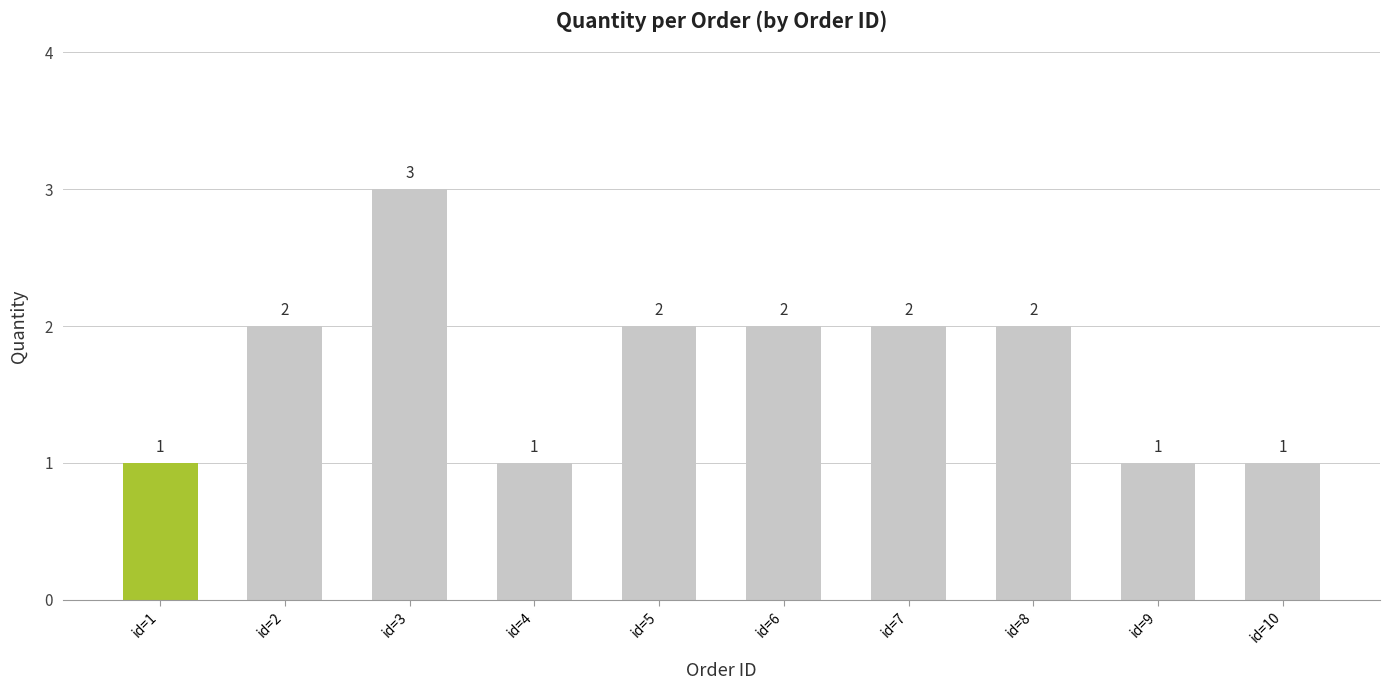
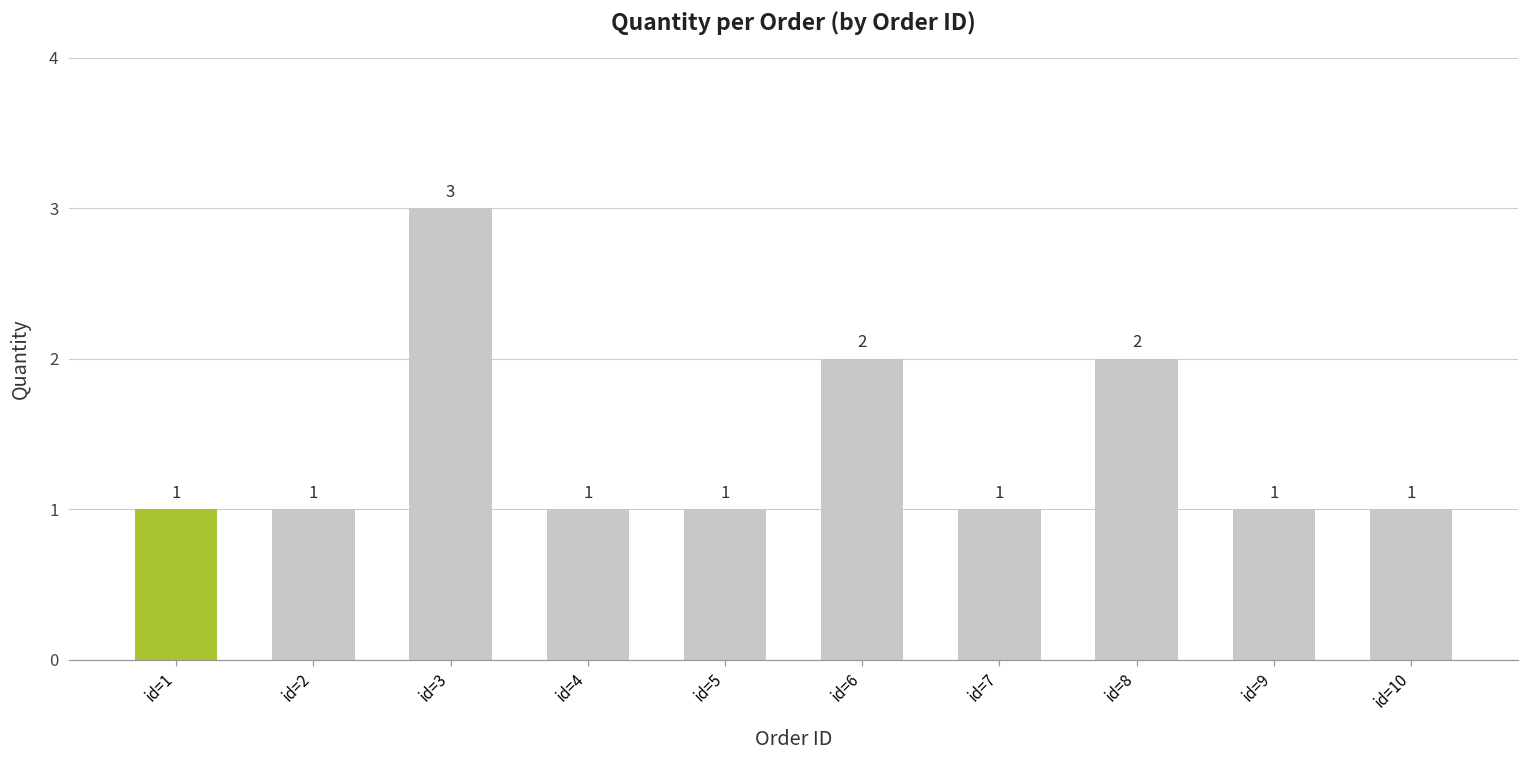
  {
    "id=1": 1,
-   "id=2": 2,
+   "id=2": 1,
    "id=3": 3,
    "id=4": 1,
-   "id=5": 2,
+   "id=5": 1,
    "id=6": 2,
-   "id=7": 2,
+   "id=7": 1,
    "id=8": 2,
    "id=9": 1,
    "id=10": 1
  }
